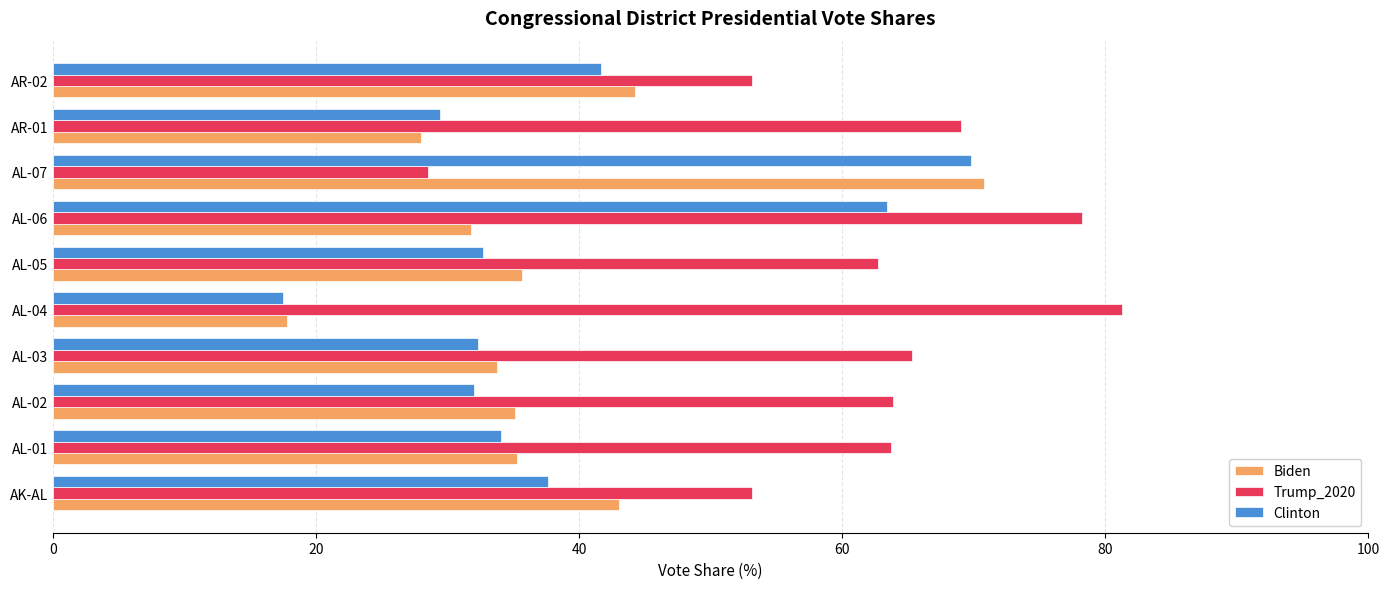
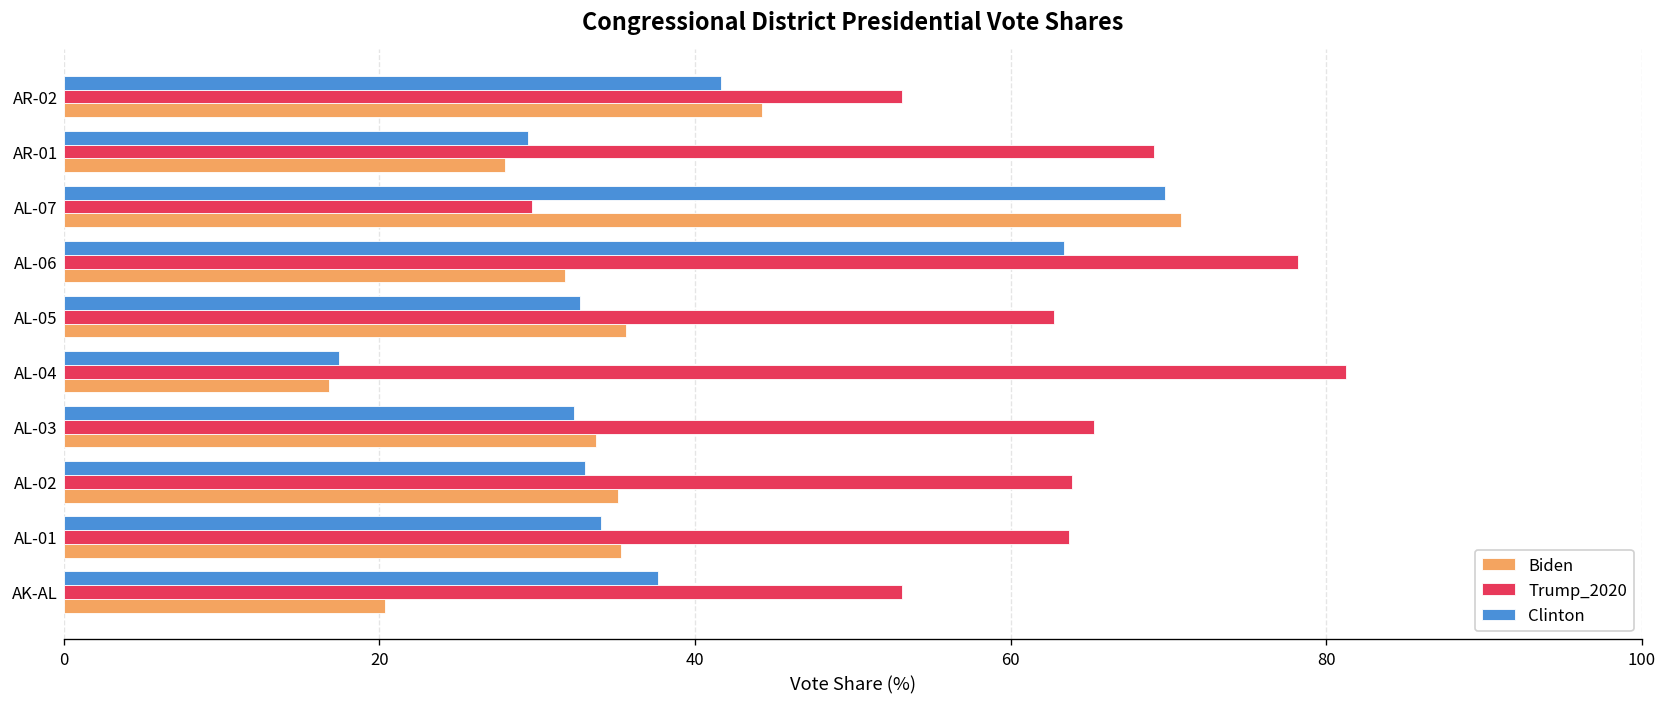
  {
    "Biden": {
      "AR-02": 44.3,
      "AR-01": 27.9,
      "AL-07": 70.8,
      "AL-06": 31.8,
      "AL-05": 35.7,
-     "AL-04": 17.8,
+     "AL-04": 16.8,
      "AL-03": 33.7,
      "AL-02": 35.1,
      "AL-01": 35.3,
-     "AK-AL": 43.0
+     "AK-AL": 20.3
    },
    "Trump_2020": {
      "AR-02": 53.1,
      "AR-01": 69.1,
-     "AL-07": 28.5,
+     "AL-07": 29.7,
      "AL-06": 78.2,
      "AL-05": 62.7,
      "AL-04": 81.2,
      "AL-03": 65.3,
      "AL-02": 63.9,
      "AL-01": 63.7,
      "AK-AL": 53.1
    },
    "Clinton": {
      "AR-02": 41.7,
      "AR-01": 29.4,
      "AL-07": 69.8,
      "AL-06": 63.4,
      "AL-05": 32.7,
      "AL-04": 17.4,
      "AL-03": 32.3,
-     "AL-02": 32.0,
+     "AL-02": 33.0,
      "AL-01": 34.1,
      "AK-AL": 37.6
    }
  }
